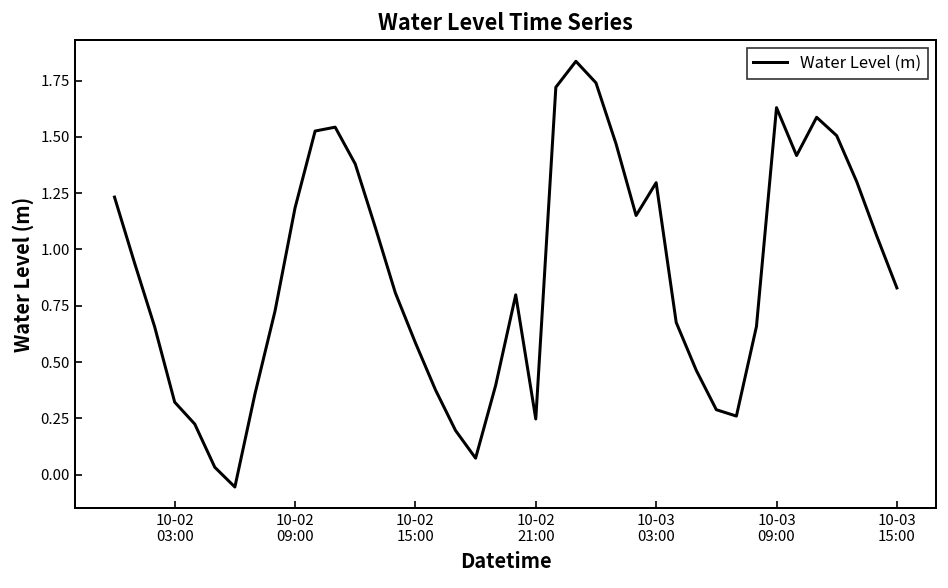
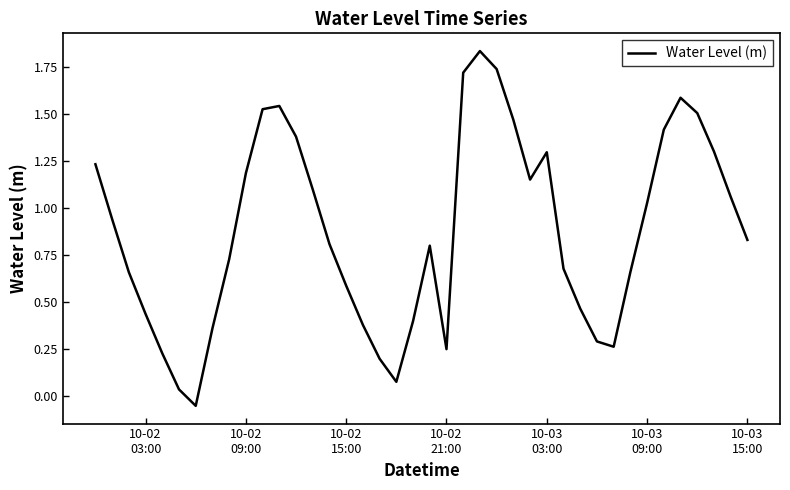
  {
-   "10-02 03:00": 0.32,
+   "10-02 03:00": 0.43,
    "10-02 09:00": 1.18,
    "10-02 15:00": 0.59,
    "10-02 21:00": 0.25,
    "10-03 03:00": 1.30,
-   "10-03 09:00": 1.63,
+   "10-03 09:00": 1.03,
    "10-03 15:00": 0.83
  }
